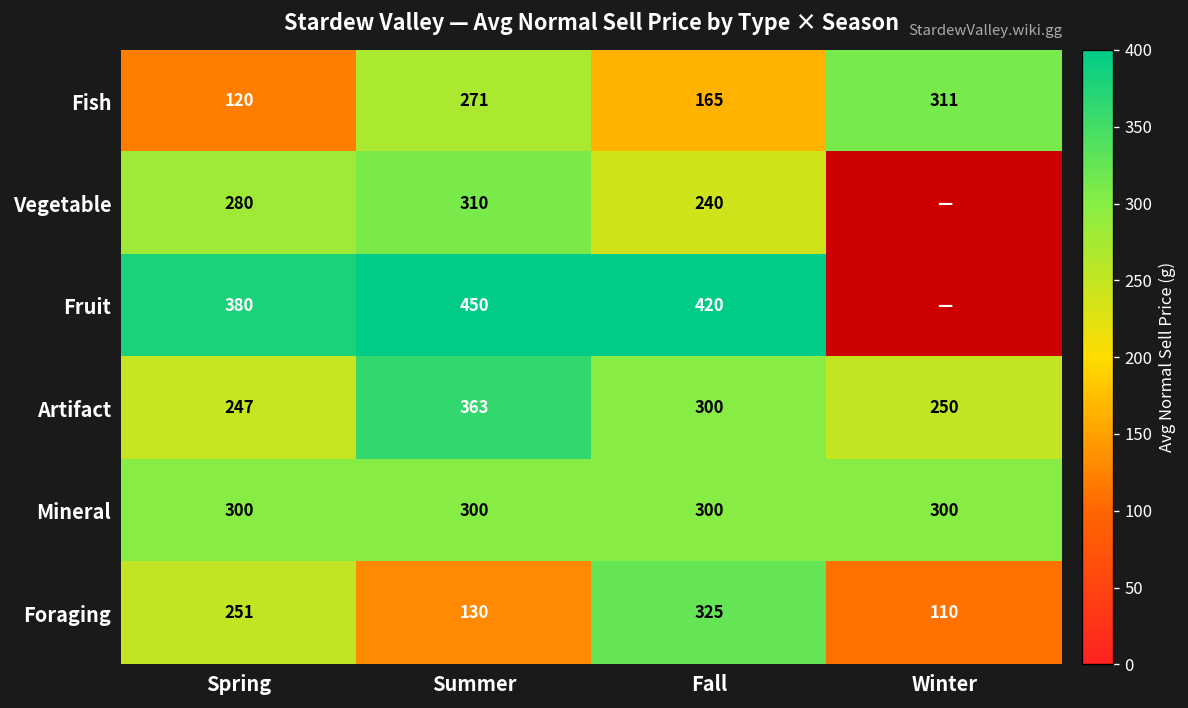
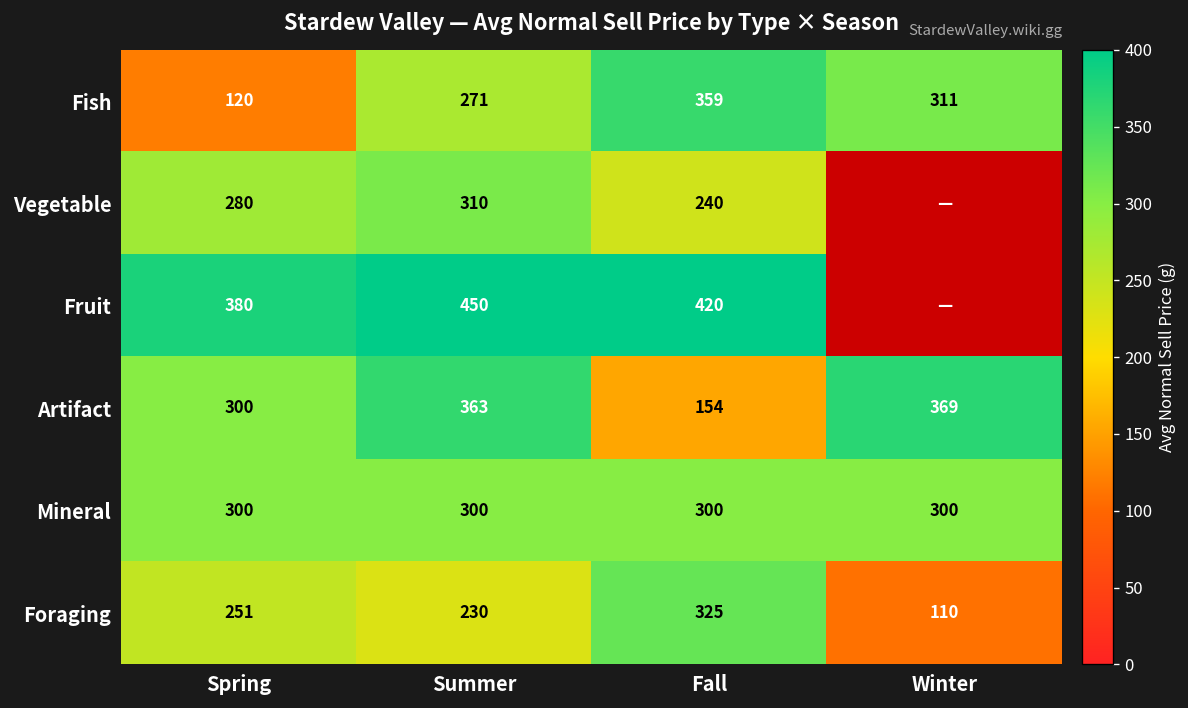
  {
    "Fish": {
      "Spring": 120,
      "Summer": 271,
-     "Fall": 165,
+     "Fall": 359,
      "Winter": 311
    },
    "Vegetable": {
      "Spring": 280,
      "Summer": 310,
      "Fall": 240
    },
    "Fruit": {
      "Spring": 380,
      "Summer": 450,
      "Fall": 420
    },
    "Artifact": {
-     "Spring": 247,
+     "Spring": 300,
      "Summer": 363,
-     "Fall": 300,
-     "Winter": 250
+     "Fall": 154,
+     "Winter": 369
    },
    "Mineral": {
      "Spring": 300,
      "Summer": 300,
      "Fall": 300,
      "Winter": 300
    },
    "Foraging": {
      "Spring": 251,
-     "Summer": 130,
+     "Summer": 230,
      "Fall": 325,
      "Winter": 110
    }
  }
